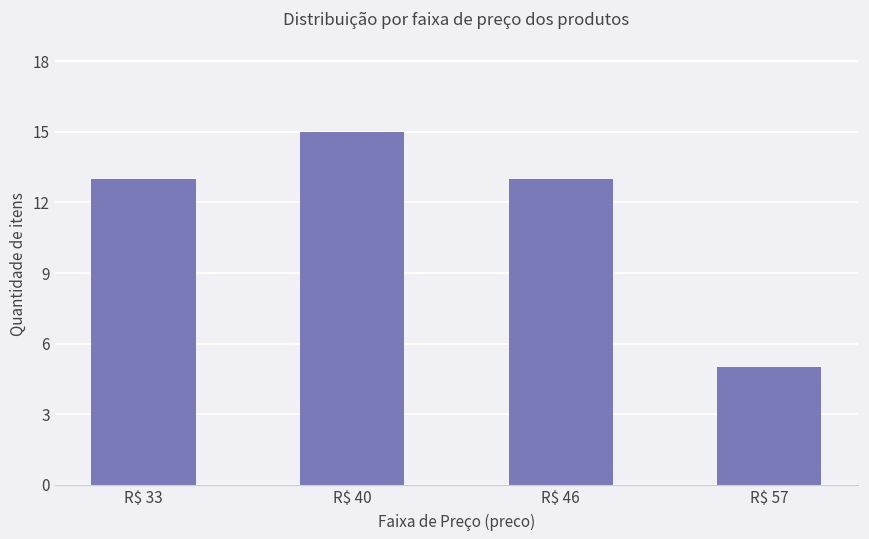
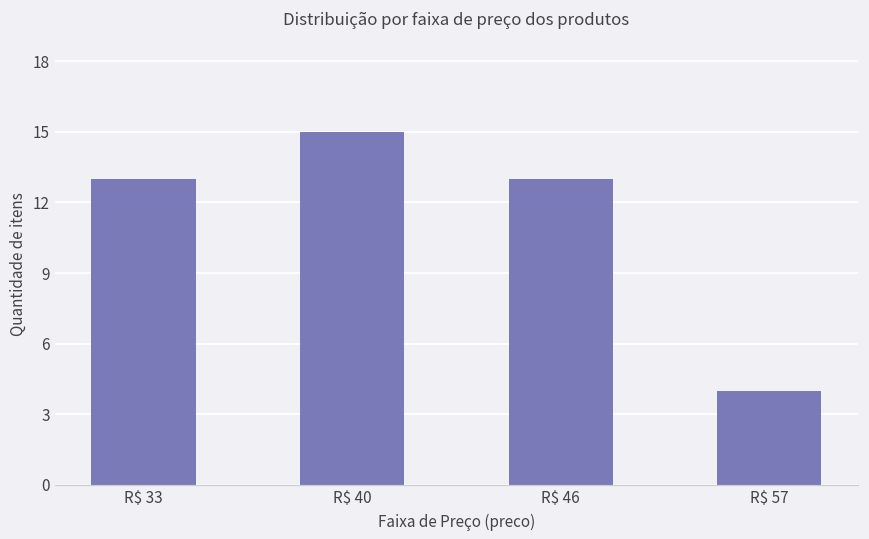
  {
    "R$ 33": 13,
    "R$ 40": 15,
    "R$ 46": 13,
-   "R$ 57": 5
+   "R$ 57": 4
  }
